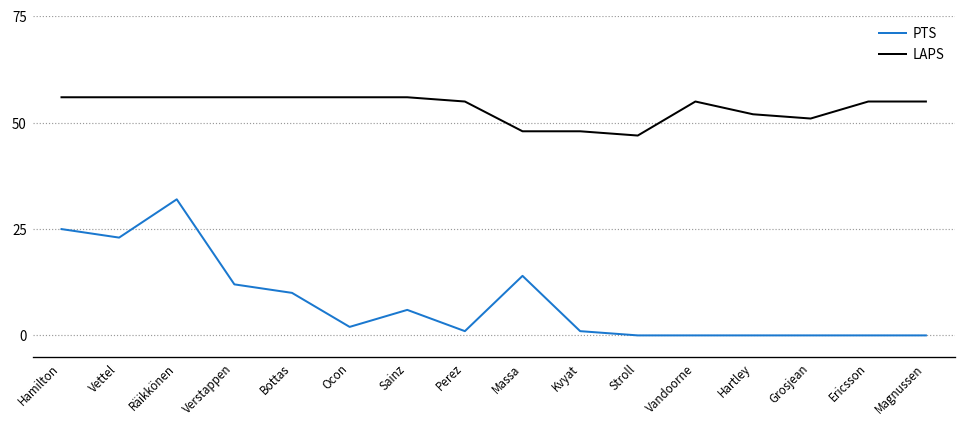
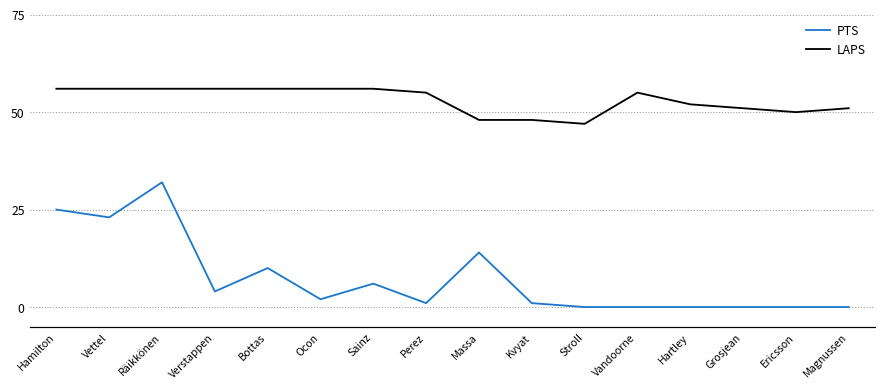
  {
    "PTS": {
      "Hamilton": 25,
      "Vettel": 23,
      "Räikkönen": 32,
-     "Verstappen": 12,
+     "Verstappen": 4,
      "Bottas": 10,
      "Ocon": 2,
      "Sainz": 6,
      "Perez": 1,
      "Massa": 14,
      "Kvyat": 1,
      "Stroll": 0,
      "Vandoorne": 0,
      "Hartley": 0,
      "Grosjean": 0,
      "Ericsson": 0,
      "Magnussen": 0
    },
    "LAPS": {
      "Hamilton": 56,
      "Vettel": 56,
      "Räikkönen": 56,
      "Verstappen": 56,
      "Bottas": 56,
      "Ocon": 56,
      "Sainz": 56,
      "Perez": 55,
      "Massa": 48,
      "Kvyat": 48,
      "Stroll": 47,
      "Vandoorne": 55,
      "Hartley": 52,
      "Grosjean": 51,
-     "Ericsson": 55,
-     "Magnussen": 55
+     "Ericsson": 50,
+     "Magnussen": 51
    }
  }
